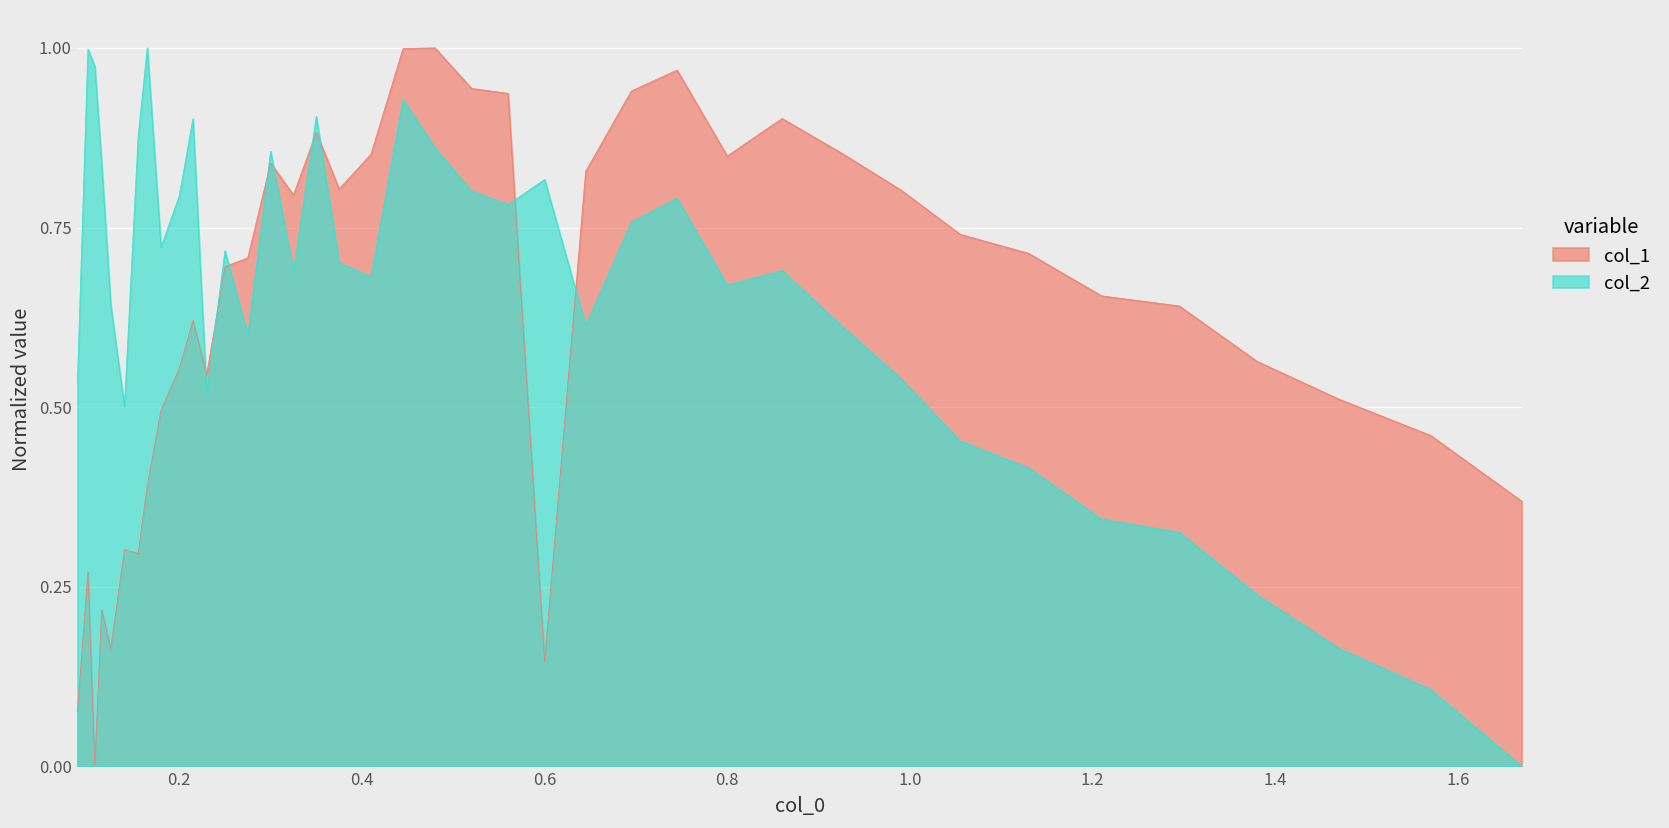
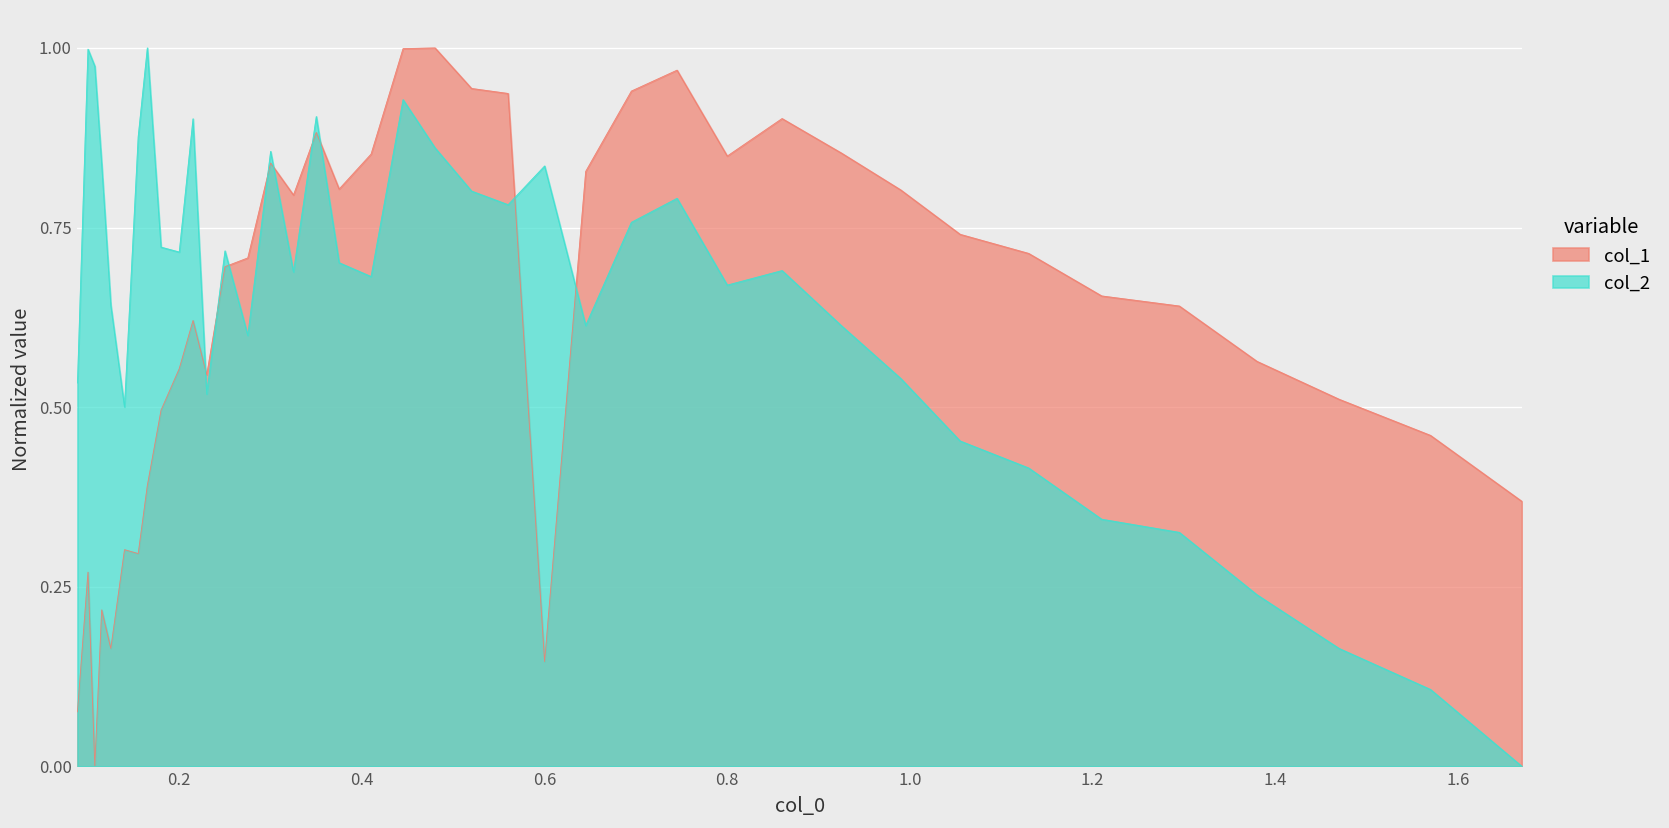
  {
    "col_1": {
      "0.2": 0.55,
      "0.6": 0.15,
      "0.8": 0.85
    },
    "col_2": {
-     "0.2": 0.79,
-     "0.6": 0.82,
+     "0.2": 0.72,
+     "0.6": 0.84,
      "0.8": 0.67
    }
  }
